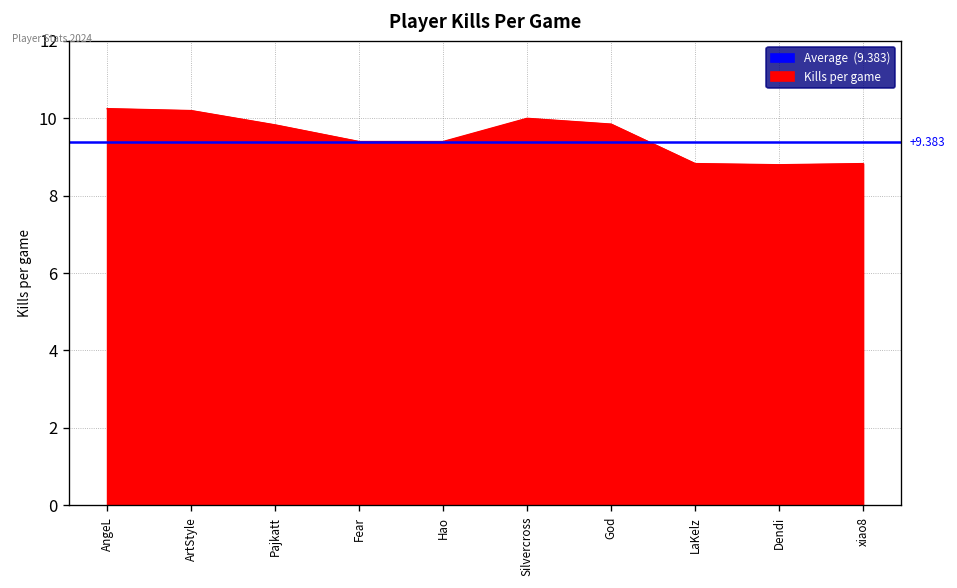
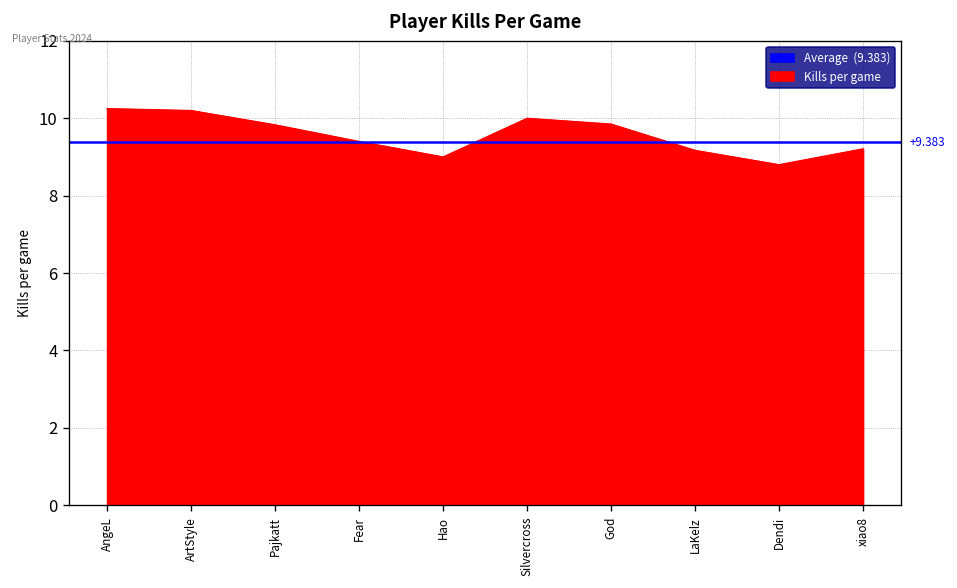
  {
    "AngeL": 10.3,
    "ArtStyle": 10.2,
    "Pajkatt": 9.8,
    "Fear": 9.4,
-   "Hao": 9.4,
+   "Hao": 9.0,
    "Silvercross": 10.0,
    "God": 9.9,
-   "LaKelz": 8.8,
+   "LaKelz": 9.2,
    "Dendi": 8.8,
-   "xiao8": 8.8
+   "xiao8": 9.2
  }
